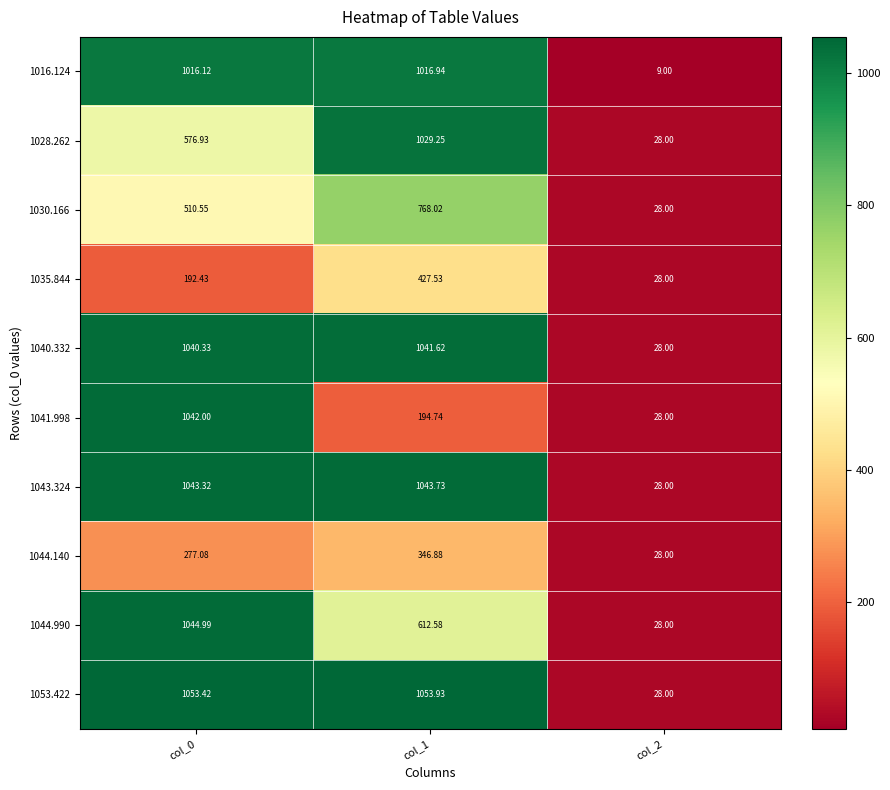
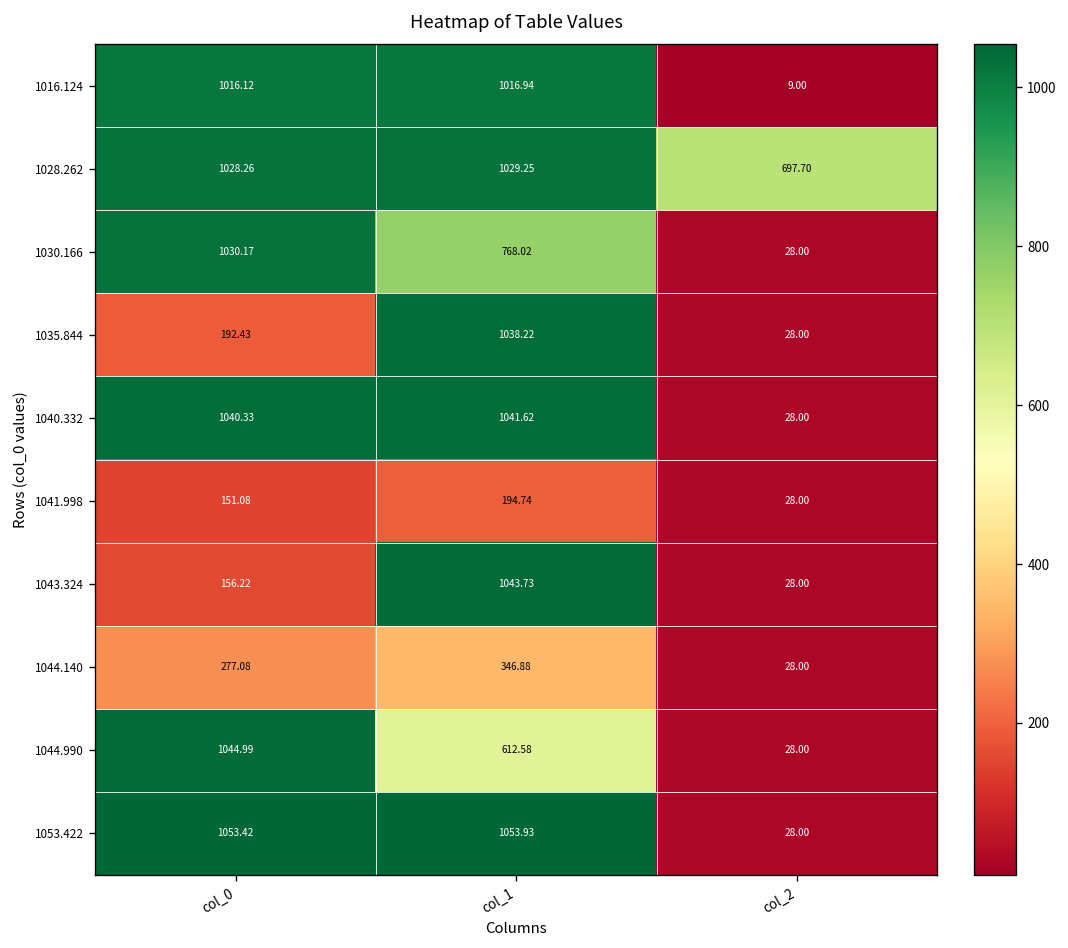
  {
    "1016.124": {
      "col_0": 1016.12,
      "col_1": 1016.94,
      "col_2": 9.00
    },
    "1028.262": {
-     "col_0": 576.93,
+     "col_0": 1028.26,
      "col_1": 1029.25,
-     "col_2": 28.00
+     "col_2": 697.70
    },
    "1030.166": {
-     "col_0": 510.55,
+     "col_0": 1030.17,
      "col_1": 768.02,
      "col_2": 28.00
    },
    "1035.844": {
      "col_0": 192.43,
-     "col_1": 427.53,
+     "col_1": 1038.22,
      "col_2": 28.00
    },
    "1040.332": {
      "col_0": 1040.33,
      "col_1": 1041.62,
      "col_2": 28.00
    },
    "1041.998": {
-     "col_0": 1042.00,
+     "col_0": 151.08,
      "col_1": 194.74,
      "col_2": 28.00
    },
    "1043.324": {
-     "col_0": 1043.32,
+     "col_0": 156.22,
      "col_1": 1043.73,
      "col_2": 28.00
    },
    "1044.140": {
      "col_0": 277.08,
      "col_1": 346.88,
      "col_2": 28.00
    },
    "1044.990": {
      "col_0": 1044.99,
      "col_1": 612.58,
      "col_2": 28.00
    },
    "1053.422": {
      "col_0": 1053.42,
      "col_1": 1053.93,
      "col_2": 28.00
    }
  }
